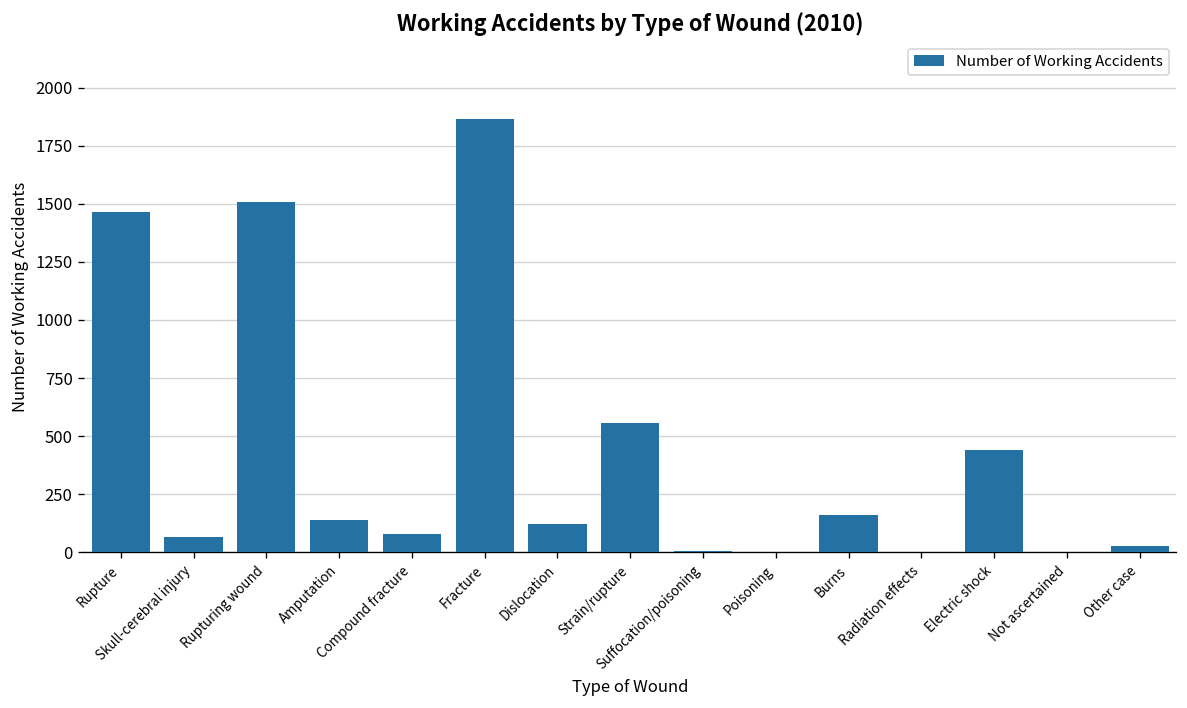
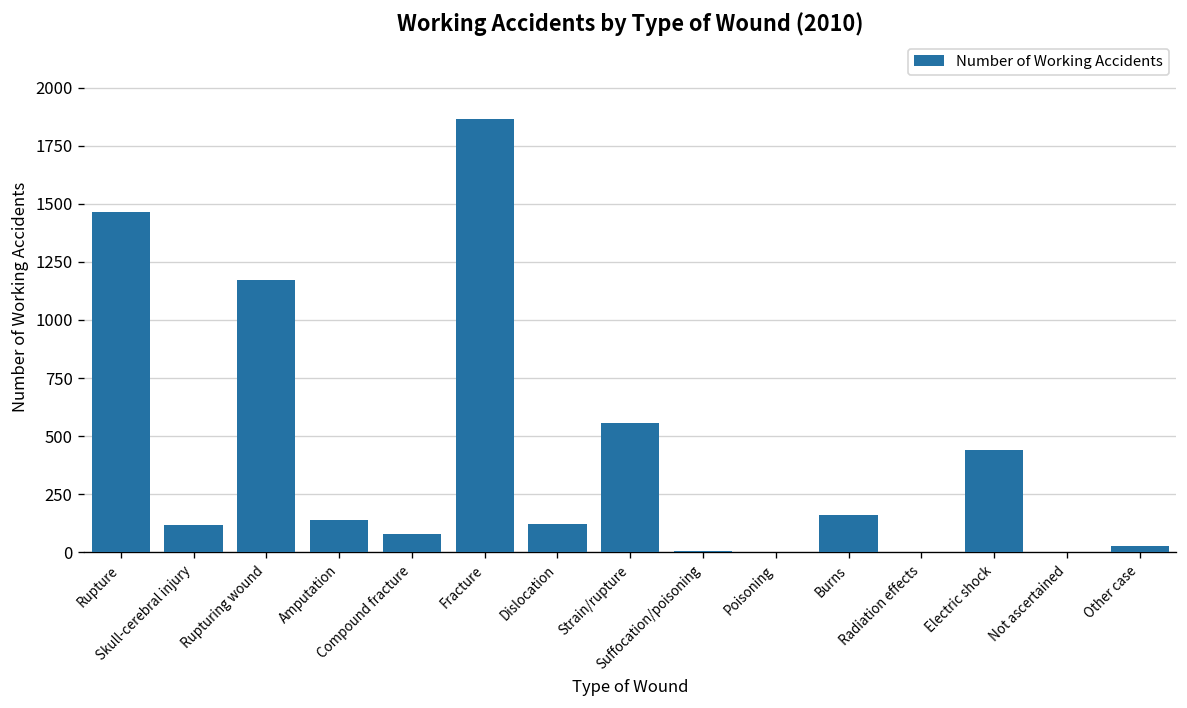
  {
    "Rupture": 1460,
-   "Skull-cerebral injury": 70,
-   "Rupturing wound": 1510,
+   "Skull-cerebral injury": 120,
+   "Rupturing wound": 1170,
    "Amputation": 140,
    "Compound fracture": 80,
    "Fracture": 1860,
    "Dislocation": 120,
    "Strain/rupture": 560,
    "Burns": 160,
    "Radiation effects": 0,
    "Electric shock": 440,
    "Not ascertained": 0,
    "Other case": 30
  }
